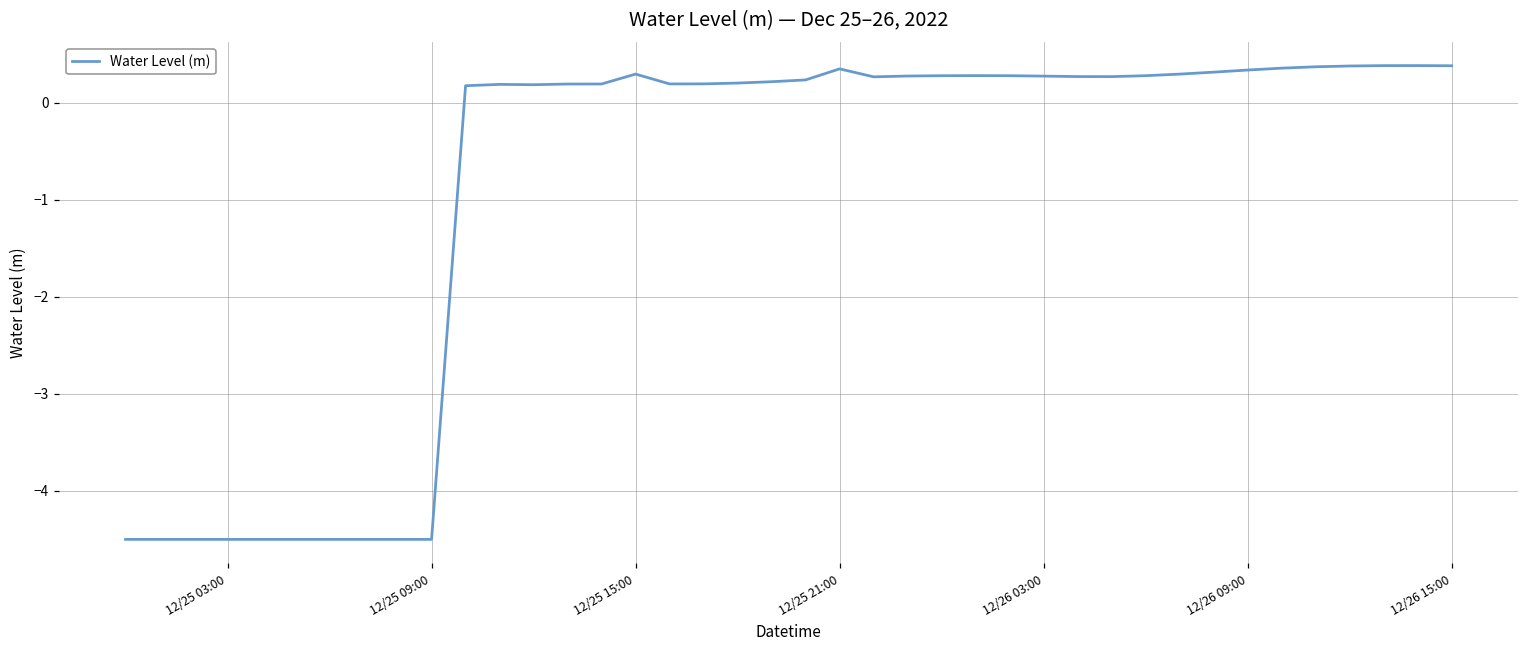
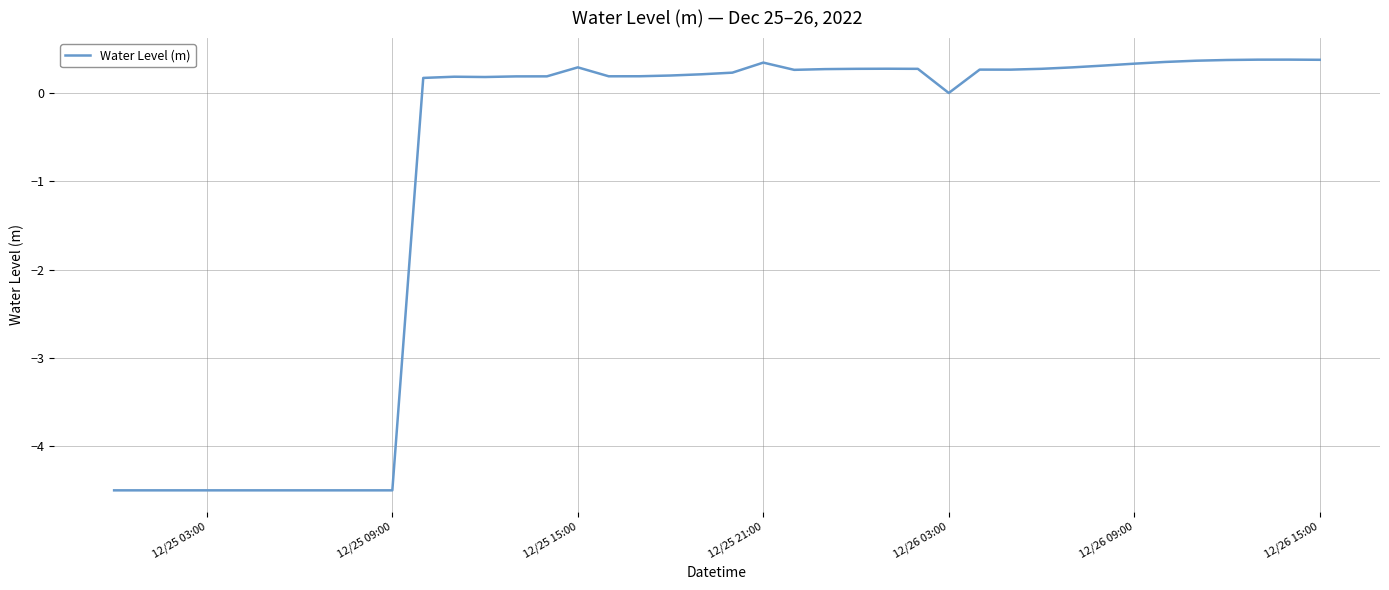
  {
    "12/25 03:00": -4.5,
    "12/25 09:00": -4.5,
    "12/25 15:00": 0.3,
    "12/25 21:00": 0.3,
-   "12/26 03:00": 0.3,
+   "12/26 03:00": 0.0,
    "12/26 09:00": 0.3,
    "12/26 15:00": 0.4
  }
